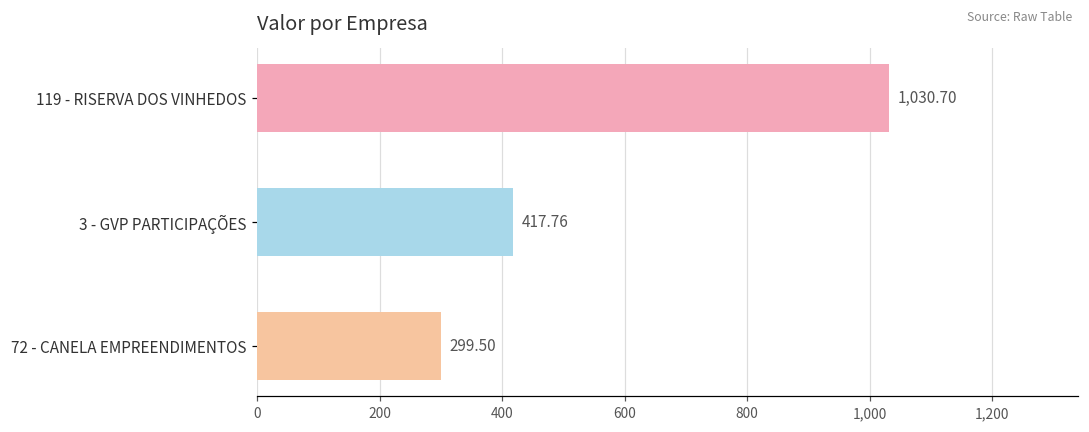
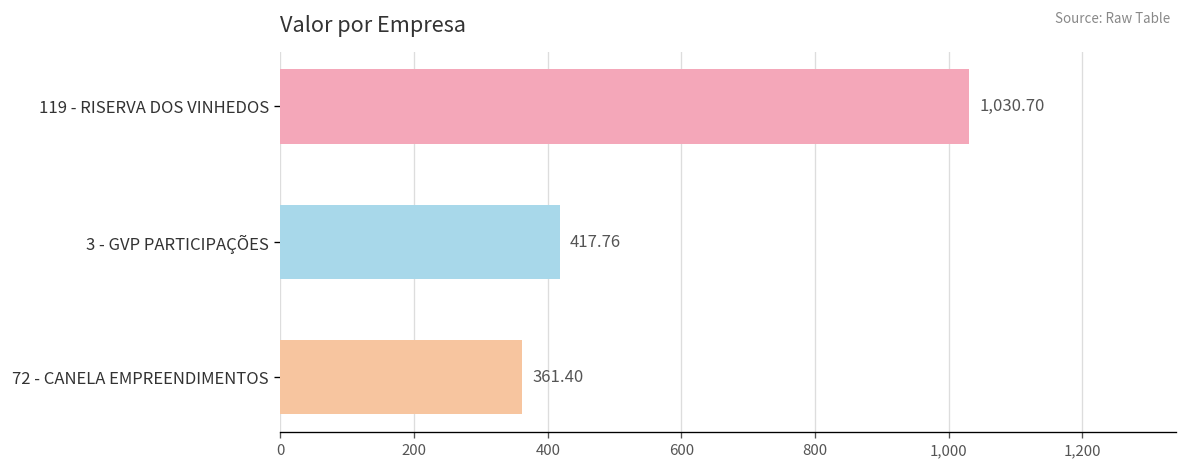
  {
    "119 - RISERVA DOS VINHEDOS": "1,030.70",
    "3 - GVP PARTICIPAÇÕES": "417.76",
-   "72 - CANELA EMPREENDIMENTOS": "299.50"
+   "72 - CANELA EMPREENDIMENTOS": "361.40"
  }
